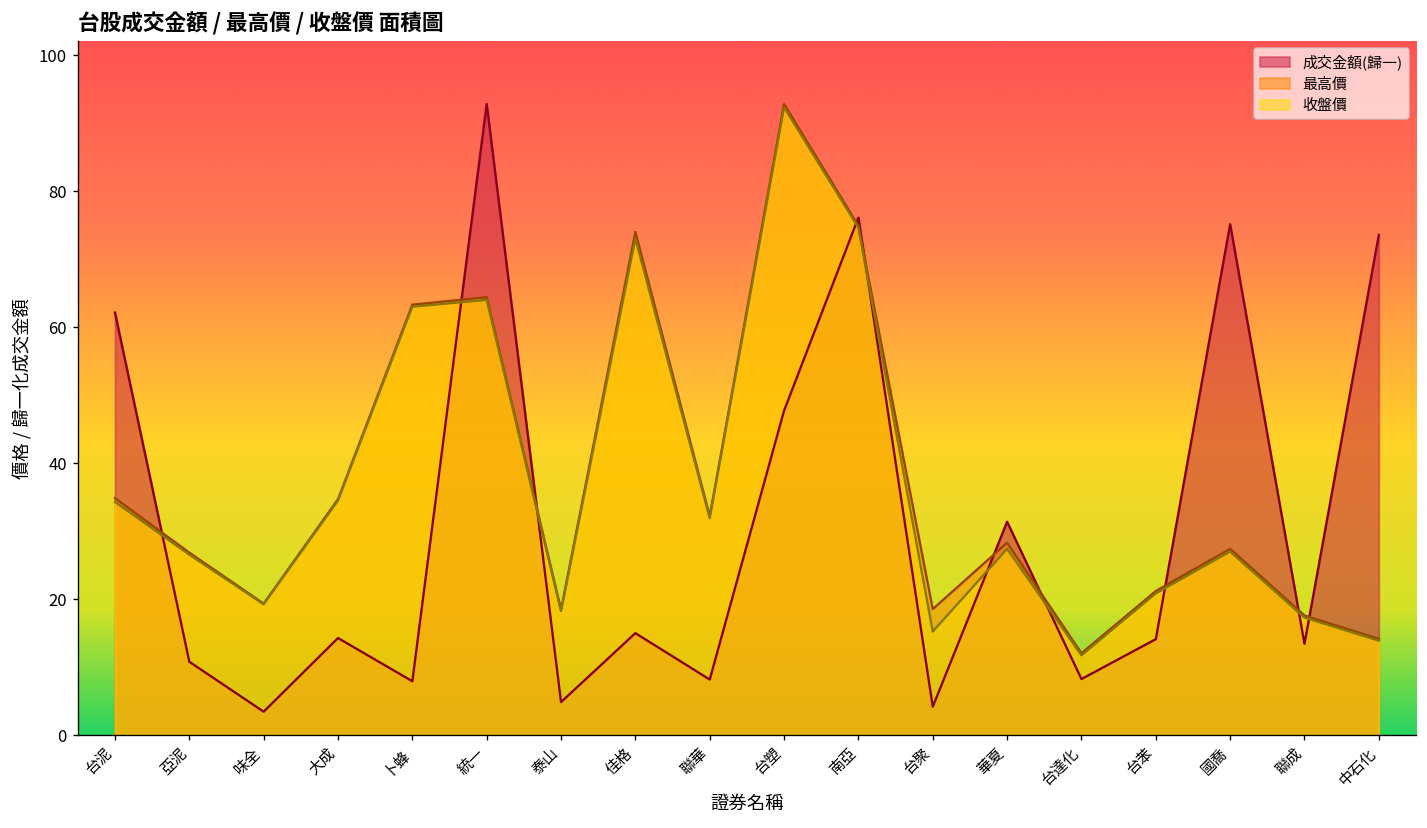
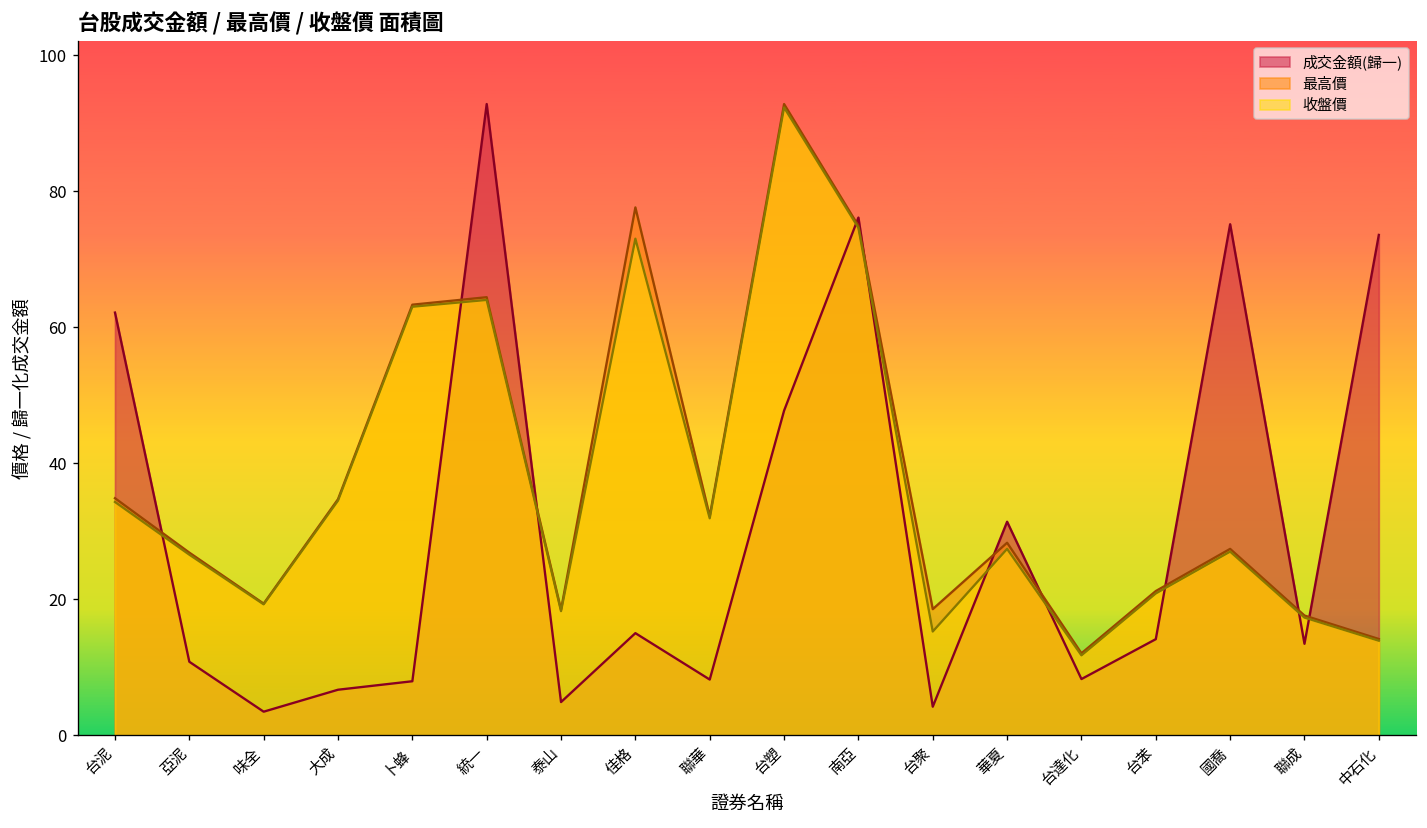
  {
    "成交金額(歸一)": {
      "台泥": 62,
      "亞泥": 11,
      "味全": 3,
-     "大成": 14,
+     "大成": 7,
      "卜蜂": 8,
      "統一": 93,
      "泰山": 5,
      "佳格": 15,
      "聯華": 8,
      "台塑": 48,
      "南亞": 76,
      "台聚": 4,
      "華夏": 31,
      "台達化": 8,
      "台苯": 14,
      "國喬": 75,
      "聯成": 13,
      "中石化": 74
    },
    "最高價": {
      "台泥": 35,
-     "佳格": 74,
+     "佳格": 78,
      "台塑": 93,
      "台聚": 19,
      "華夏": 28
    },
    "收盤價": {
      "台泥": 34,
      "佳格": 73,
      "台塑": 92,
      "台聚": 15,
      "華夏": 27
    }
  }
